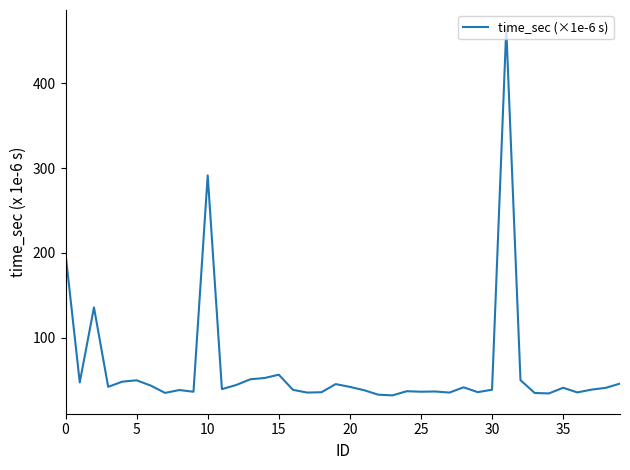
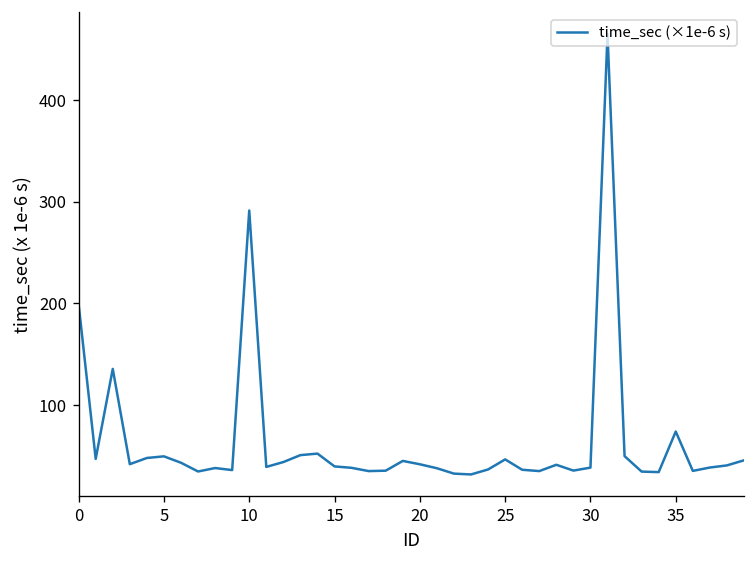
  {
    "0": 200,
    "5": 50,
    "10": 290,
-   "15": 60,
+   "15": 40,
    "20": 40,
-   "25": 40,
+   "25": 50,
    "30": 40,
-   "35": 40
+   "35": 70
  }
